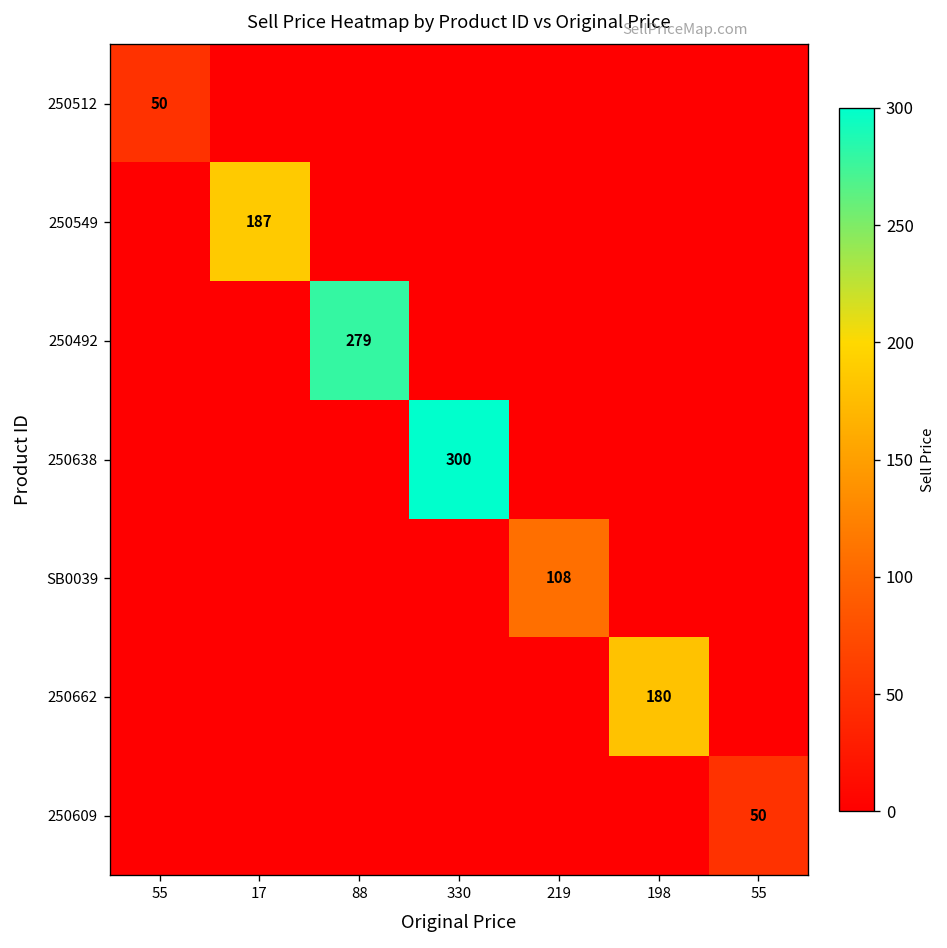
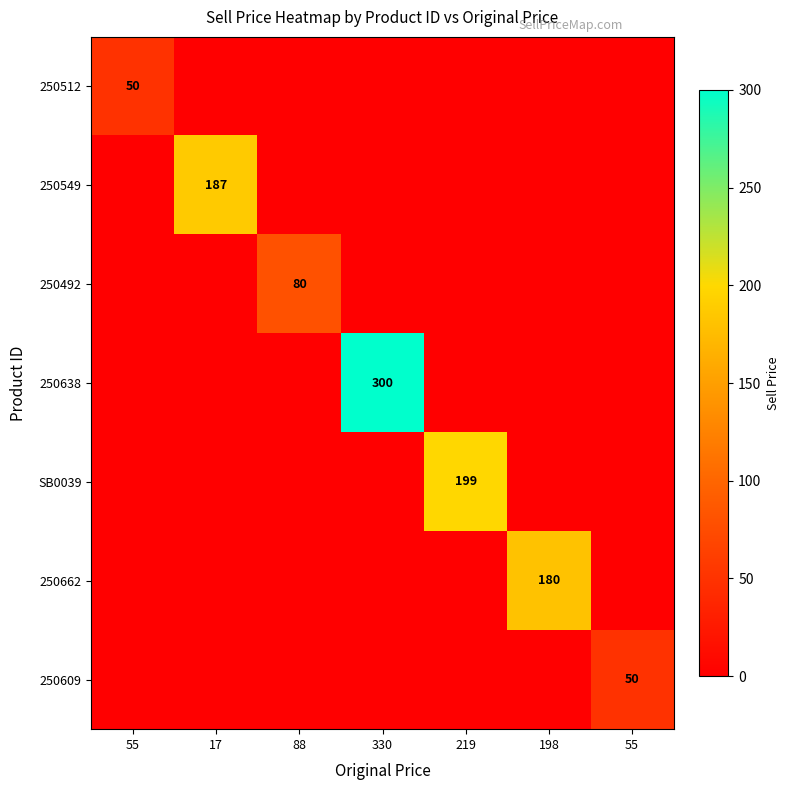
  {
    "250549": {
      "17": 187
    },
    "250492": {
-     "88": 279
+     "88": 80
    },
    "250638": {
      "330": 300
    },
    "SB0039": {
-     "219": 108
+     "219": 199
    },
    "250662": {
      "198": 180
    }
  }
